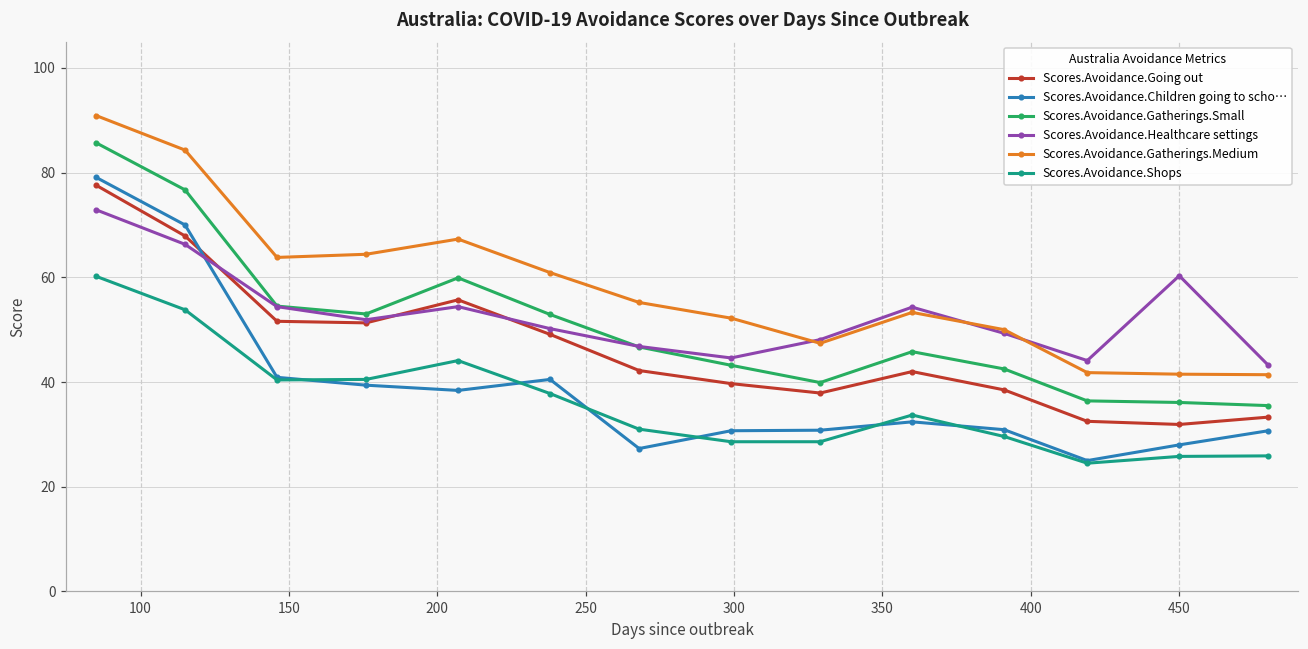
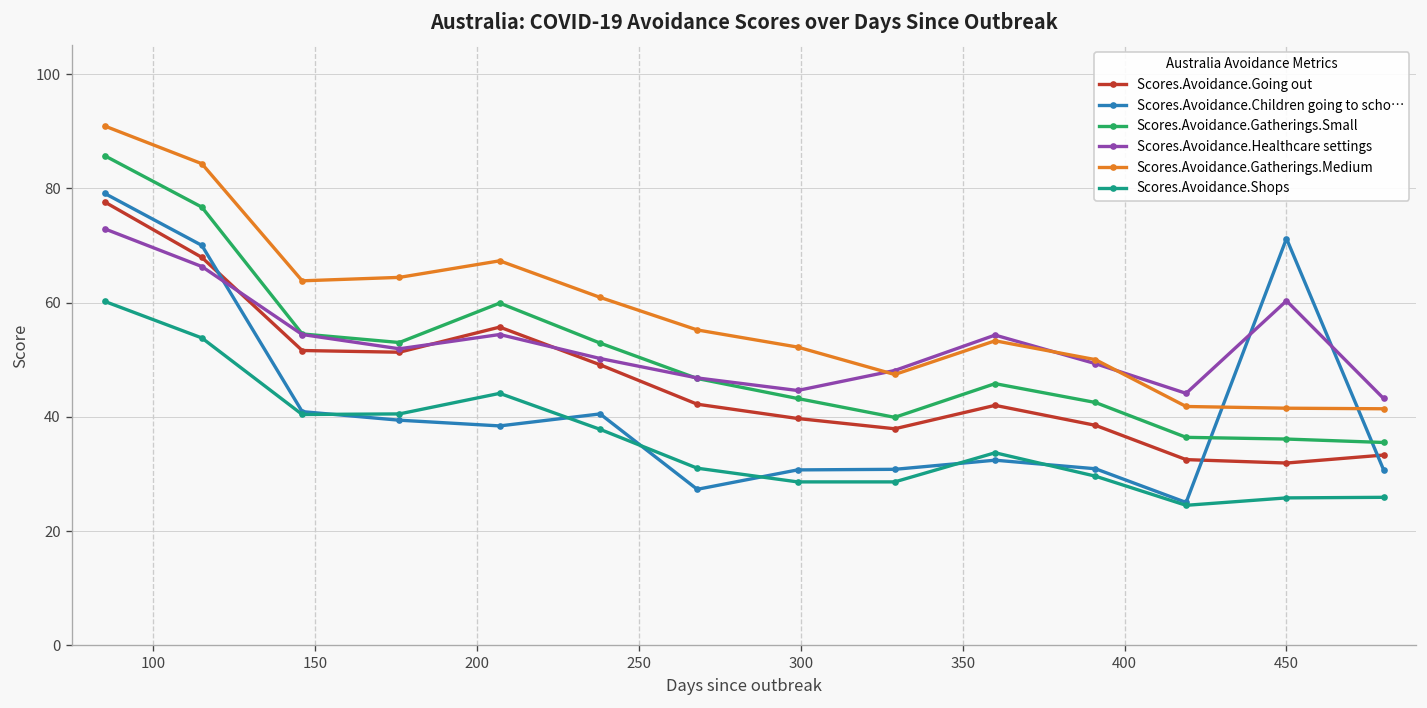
  {
    "Scores.Avoidance.Going out": {
      "450": 32
    },
    "Scores.Avoidance.Children going to scho…": {
-     "450": 28
+     "450": 71
    },
    "Scores.Avoidance.Healthcare settings": {
      "450": 60
    },
    "Scores.Avoidance.Gatherings.Medium": {
      "450": 42
    }
  }
